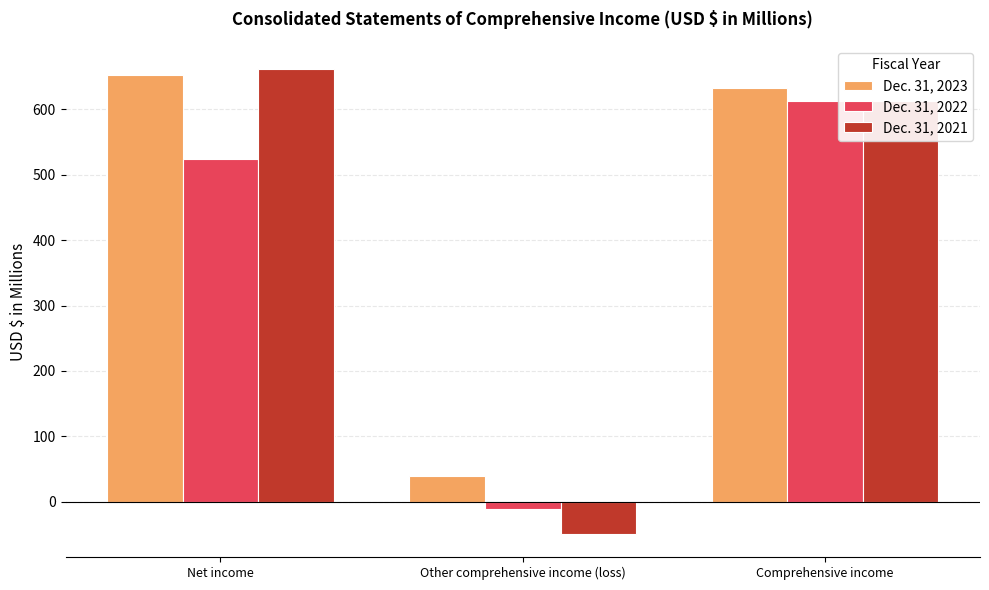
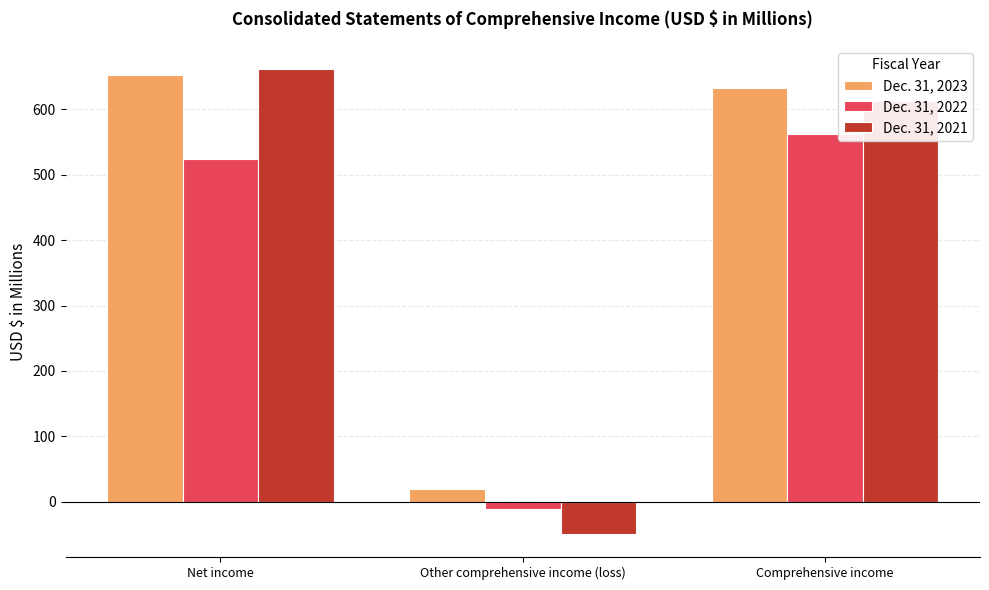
  {
    "Dec. 31, 2023": {
      "Net income": 650,
-     "Other comprehensive income (loss)": 40,
+     "Other comprehensive income (loss)": 20,
      "Comprehensive income": 630
    },
    "Dec. 31, 2022": {
      "Net income": 520,
      "Other comprehensive income (loss)": -10,
-     "Comprehensive income": 610
+     "Comprehensive income": 560
    },
    "Dec. 31, 2021": {
      "Net income": 660,
      "Other comprehensive income (loss)": -50
    }
  }
